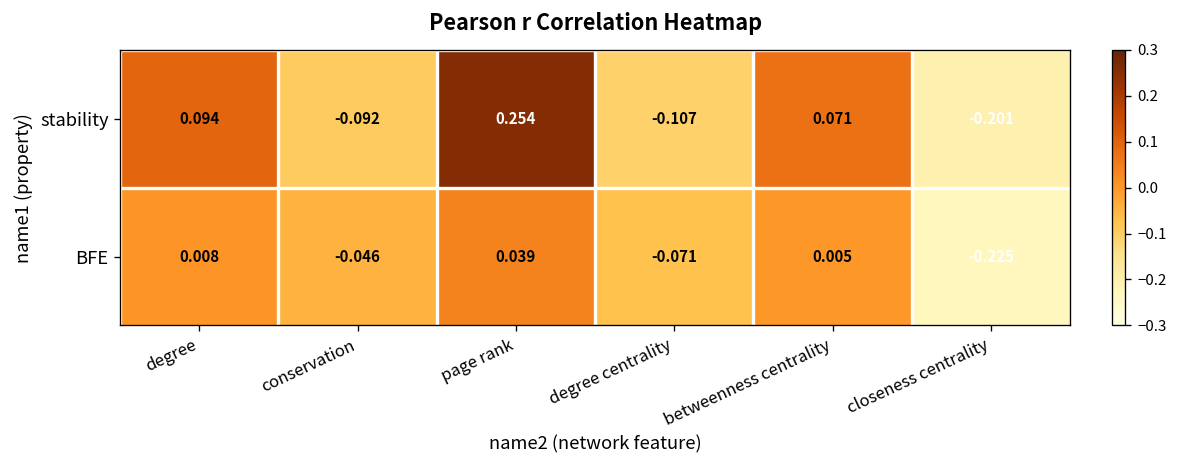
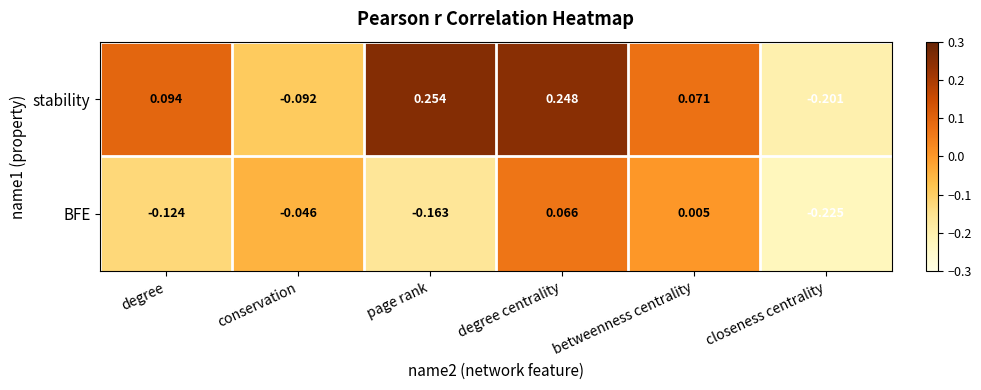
  {
    "stability": {
      "degree": 0.094,
      "conservation": -0.092,
      "page rank": 0.254,
-     "degree centrality": -0.107,
+     "degree centrality": 0.248,
      "betweenness centrality": 0.071,
      "closeness centrality": -0.201
    },
    "BFE": {
-     "degree": 0.008,
+     "degree": -0.124,
      "conservation": -0.046,
-     "page rank": 0.039,
-     "degree centrality": -0.071,
+     "page rank": -0.163,
+     "degree centrality": 0.066,
      "betweenness centrality": 0.005,
      "closeness centrality": -0.225
    }
  }
